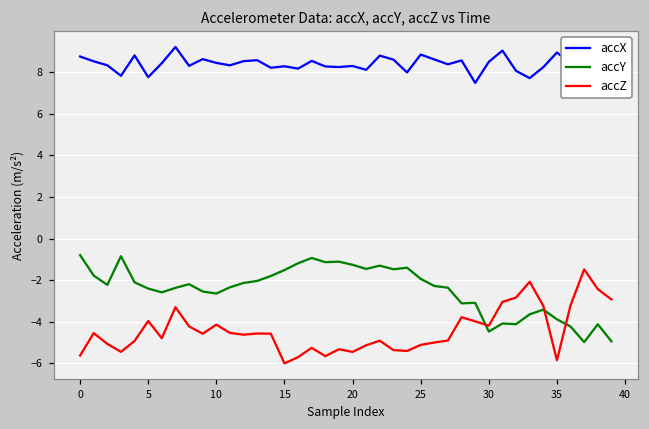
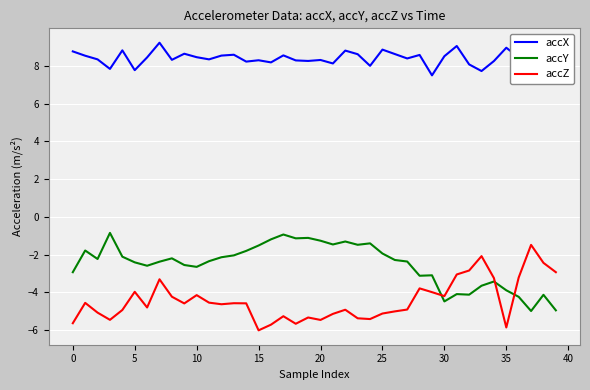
  {
    "accX": {
      "0": 8.8,
      "5": 7.8,
      "10": 8.5,
      "15": 8.3,
      "20": 8.3,
      "25": 8.9,
      "30": 8.5,
      "35": 9.0
    },
    "accY": {
-     "0": -0.8,
+     "0": -2.9,
      "5": -2.4,
      "10": -2.6,
      "15": -1.5,
      "20": -1.3,
      "25": -1.9,
      "30": -4.5,
      "35": -3.9
    },
    "accZ": {
      "0": -5.6,
      "5": -4.0,
      "10": -4.1,
      "15": -6.0,
      "20": -5.5,
      "25": -5.1,
      "30": -4.2,
      "35": -5.9
    }
  }
